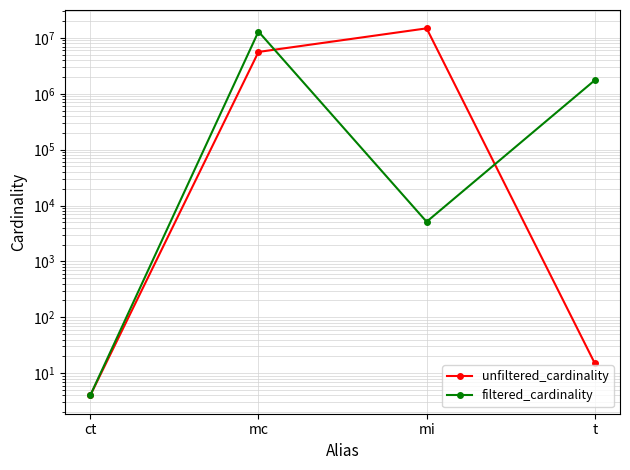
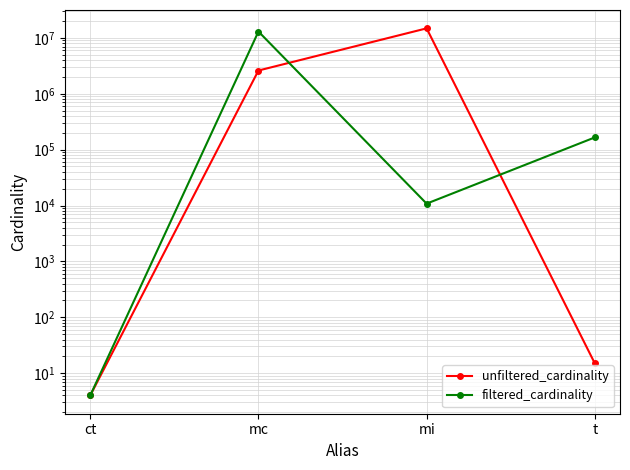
  {
    "unfiltered_cardinality": {
-     "mc": 6000000,
+     "mc": 3000000,
      "mi": 15000000,
      "t": 15
    },
    "filtered_cardinality": {
      "mc": 13000000,
-     "mi": 5000,
-     "t": 1700000
+     "mi": 11000,
+     "t": 170000
    }
  }
